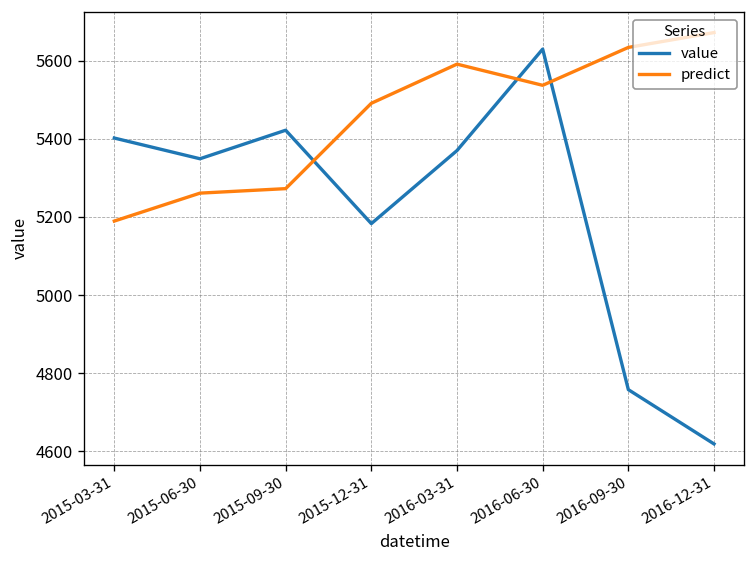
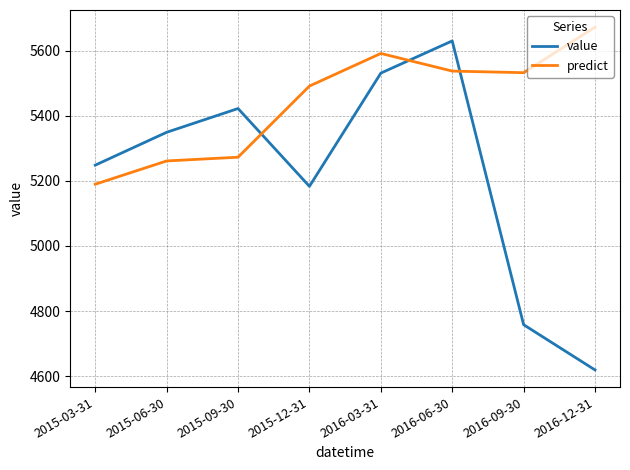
  {
    "value": {
-     "2015-03-31": 5400,
+     "2015-03-31": 5250,
      "2015-06-30": 5350,
      "2015-09-30": 5420,
      "2015-12-31": 5180,
-     "2016-03-31": 5370,
+     "2016-03-31": 5530,
      "2016-06-30": 5630,
      "2016-09-30": 4760,
      "2016-12-31": 4620
    },
    "predict": {
      "2015-03-31": 5190,
      "2015-06-30": 5260,
      "2015-09-30": 5270,
      "2015-12-31": 5490,
      "2016-03-31": 5590,
      "2016-06-30": 5540,
-     "2016-09-30": 5630
+     "2016-09-30": 5530
    }
  }
